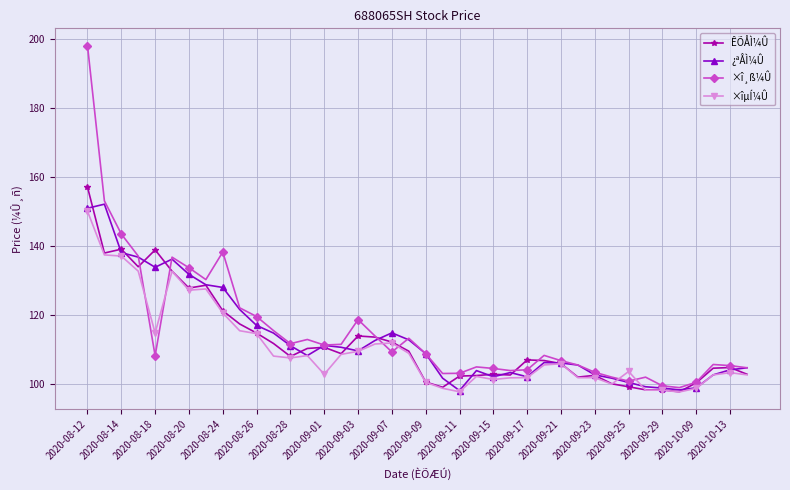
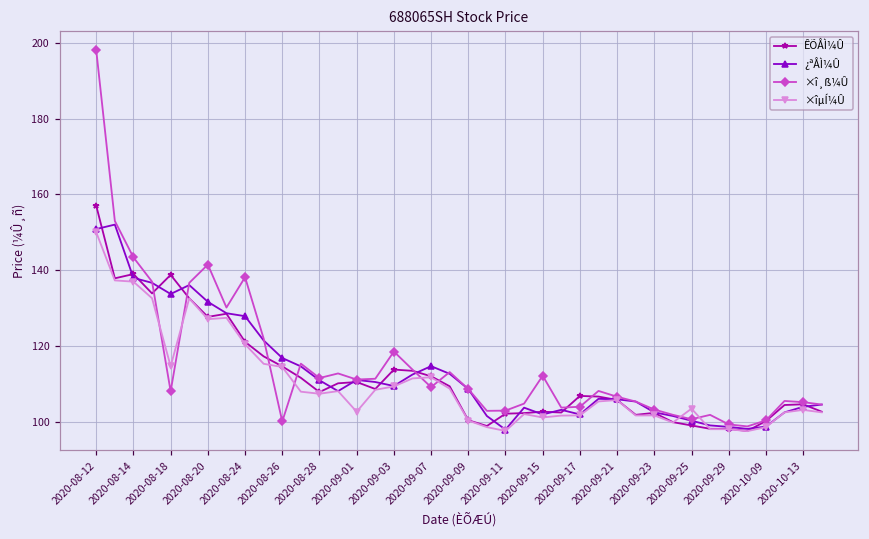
  {
    "×î¸ß¼Û": {
      "2020-08-12": 198,
      "2020-08-14": 143,
      "2020-08-18": 108,
-     "2020-08-20": 134,
+     "2020-08-20": 142,
      "2020-08-24": 138,
-     "2020-08-26": 119,
+     "2020-08-26": 100,
      "2020-09-03": 119,
      "2020-09-07": 109,
      "2020-09-11": 103,
-     "2020-09-15": 104,
+     "2020-09-15": 112,
      "2020-09-17": 104,
      "2020-09-23": 103
    },
    "×îµÍ¼Û": {
      "2020-08-12": 150,
      "2020-08-14": 137,
      "2020-08-18": 115,
      "2020-09-01": 103,
      "2020-09-15": 101,
      "2020-09-25": 104,
      "2020-10-13": 103
    }
  }
